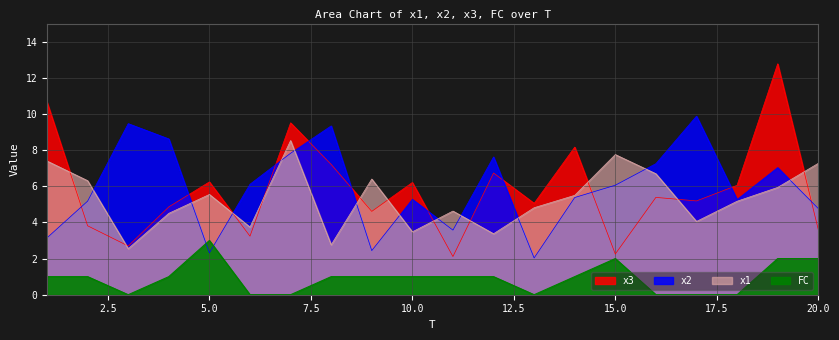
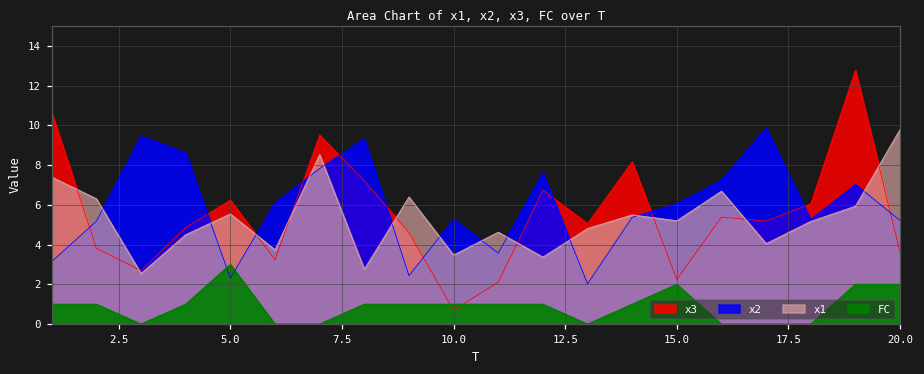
  {
    "x3": {
      "5.0": 6.2,
-     "10.0": 6.2,
+     "10.0": 0.7,
      "15.0": 2.3,
      "20.0": 3.6
    },
    "x2": {
      "5.0": 2.3,
      "10.0": 5.3,
      "15.0": 6.1,
-     "20.0": 4.8
+     "20.0": 5.2
    },
    "x1": {
      "5.0": 5.5,
      "10.0": 3.5,
-     "15.0": 7.8,
-     "20.0": 7.3
+     "15.0": 5.2,
+     "20.0": 9.8
    },
    "FC": {
      "5.0": 3.0,
      "10.0": 1.0,
      "15.0": 2.0,
      "20.0": 2.0
    }
  }
